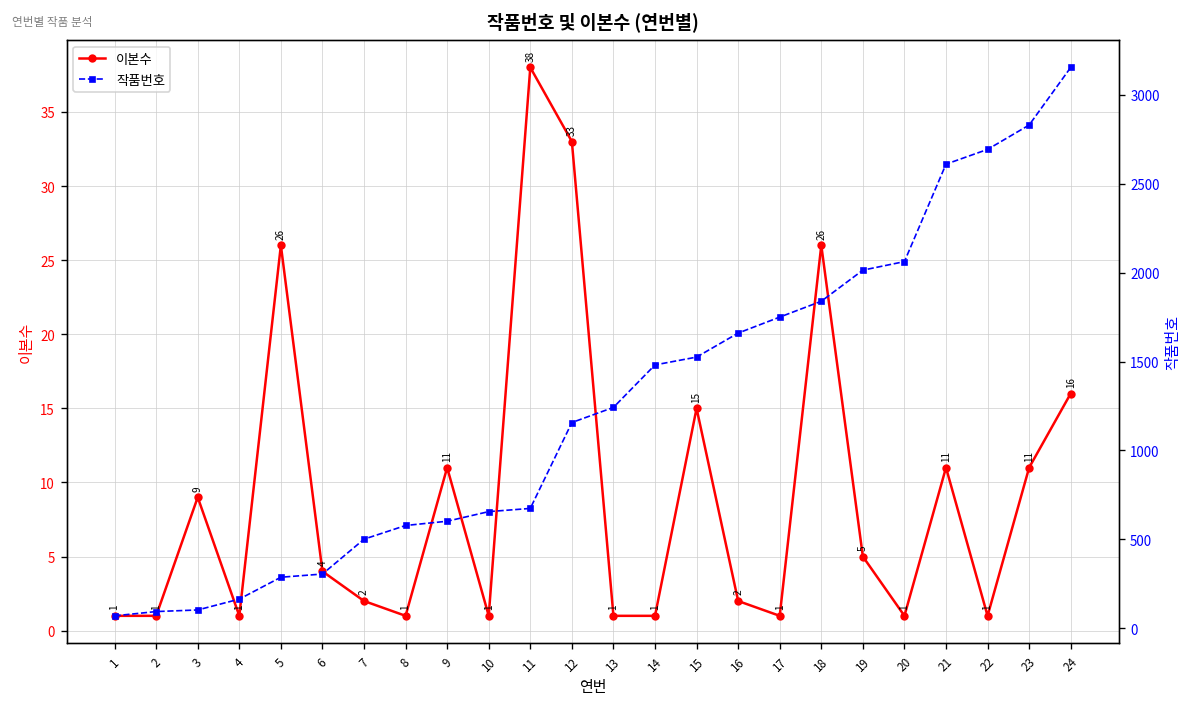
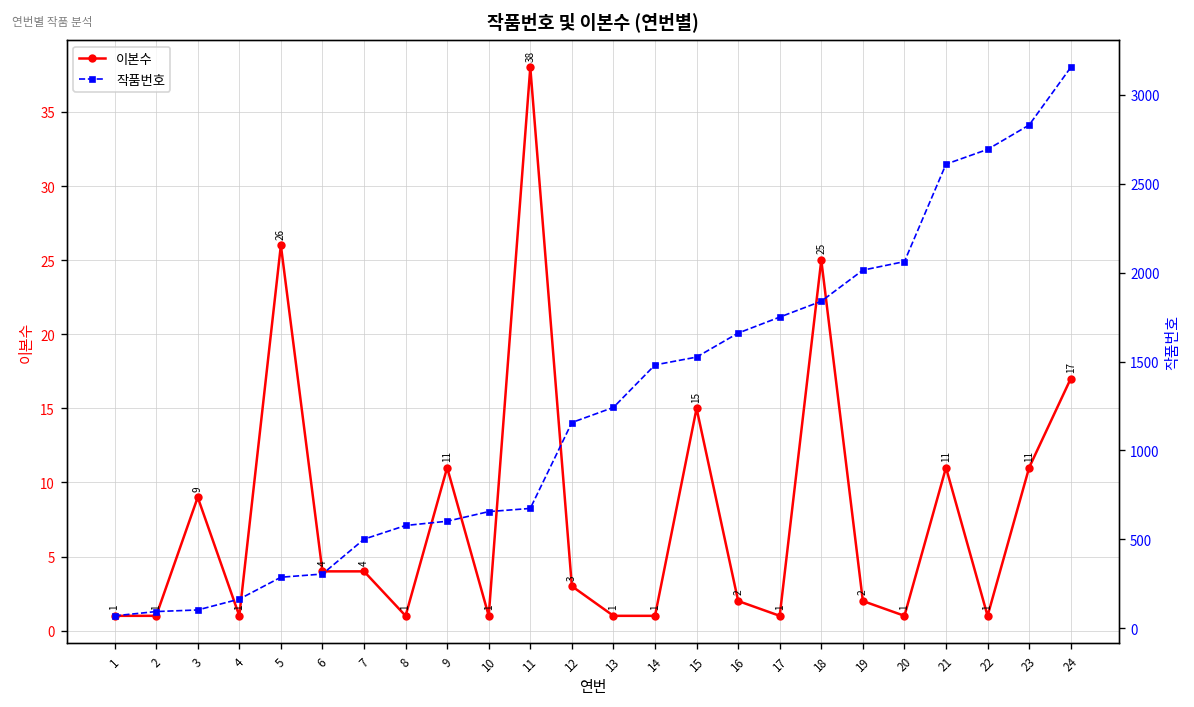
  {
    "이본수": {
      "1": 1,
      "3": 9,
      "4": 1,
      "5": 26,
      "6": 4,
-     "7": 2,
+     "7": 4,
      "8": 1,
      "9": 11,
      "10": 1,
      "11": 38,
-     "12": 33,
+     "12": 3,
      "13": 1,
      "14": 1,
      "15": 15,
      "16": 2,
      "17": 1,
-     "18": 26,
-     "19": 5,
+     "18": 25,
+     "19": 2,
      "20": 1,
      "21": 11,
      "22": 1,
      "23": 11,
-     "24": 16
+     "24": 17
    }
  }
